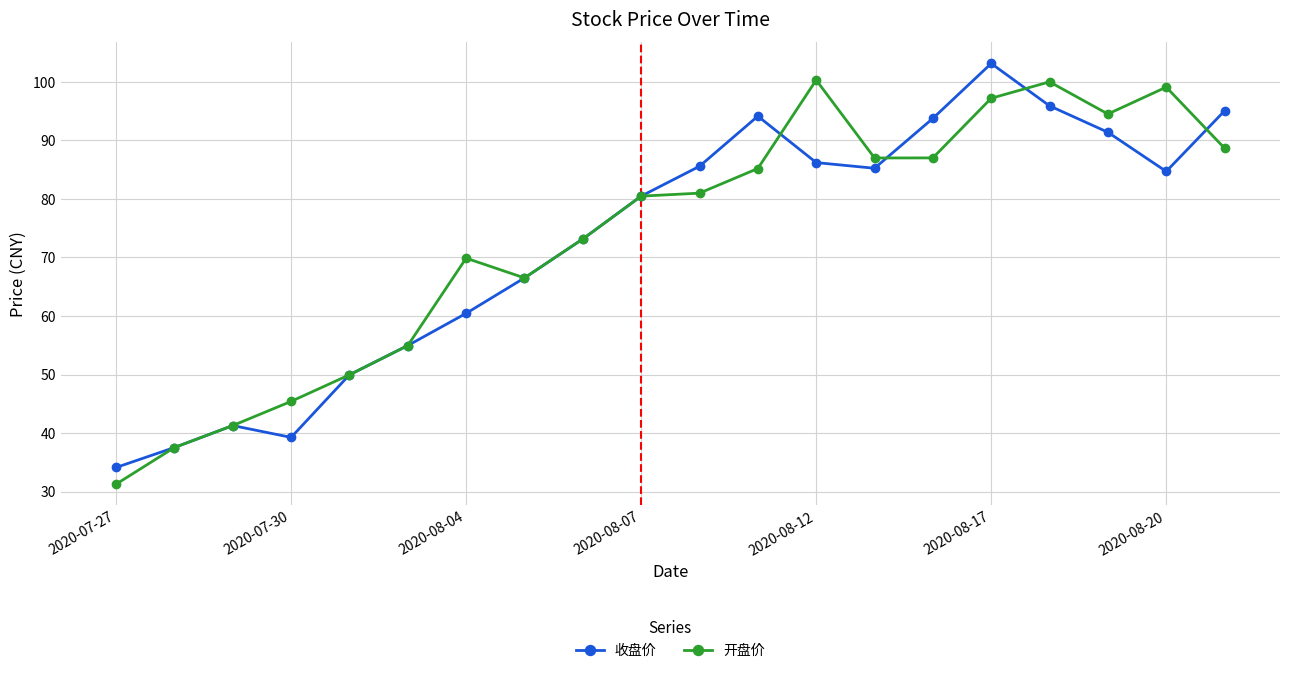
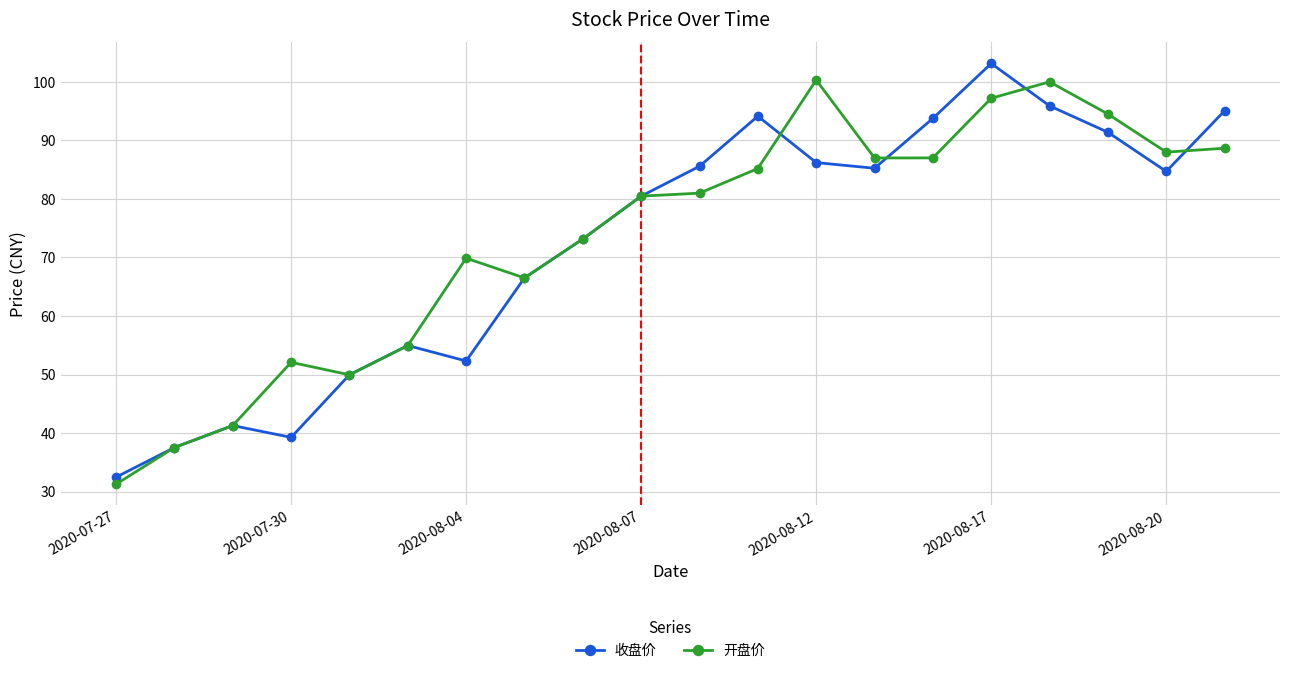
  {
    "收盘价": {
-     "2020-07-27": 34,
+     "2020-07-27": 32,
      "2020-07-30": 39,
-     "2020-08-04": 60,
+     "2020-08-04": 52,
      "2020-08-12": 86,
      "2020-08-17": 103,
      "2020-08-20": 85
    },
    "开盘价": {
      "2020-07-27": 31,
-     "2020-07-30": 45,
+     "2020-07-30": 52,
      "2020-08-04": 70,
      "2020-08-12": 100,
      "2020-08-17": 97,
-     "2020-08-20": 99
+     "2020-08-20": 88
    }
  }
